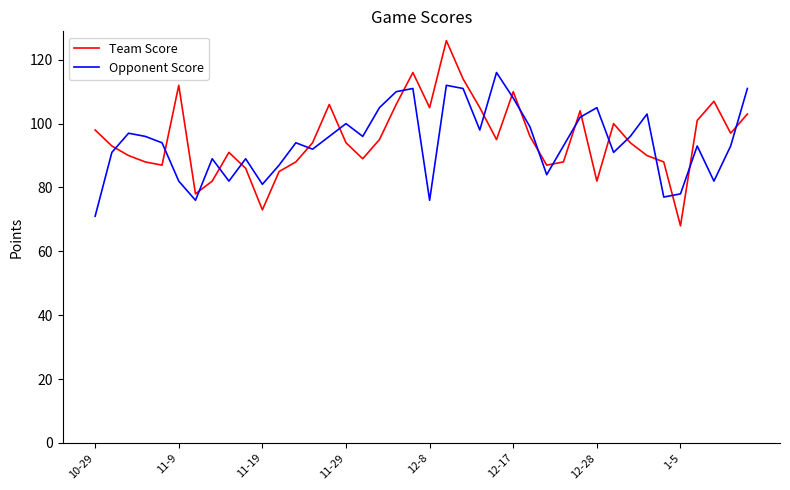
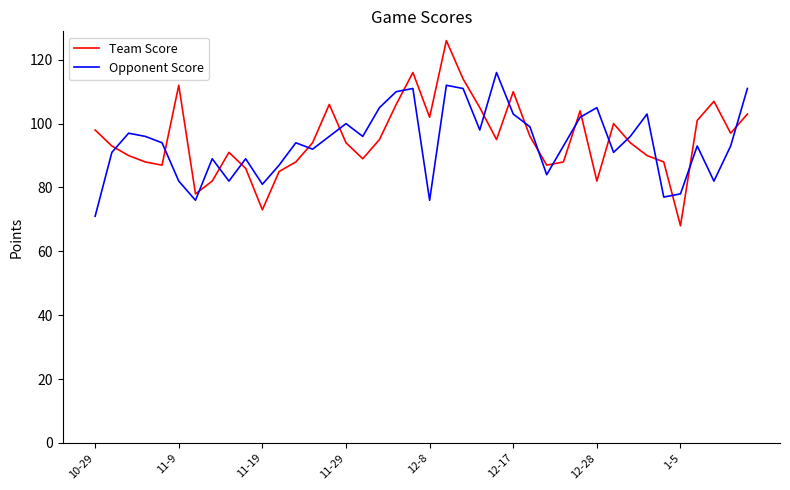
  {
    "Team Score": {
      "10-29": 98,
      "11-9": 112,
      "11-19": 73,
      "11-29": 94,
-     "12-8": 105,
+     "12-8": 102,
      "12-17": 110,
      "12-28": 82,
      "1-5": 68
    },
    "Opponent Score": {
      "10-29": 71,
      "11-9": 82,
      "11-19": 81,
      "11-29": 100,
      "12-8": 76,
-     "12-17": 108,
+     "12-17": 103,
      "12-28": 105,
      "1-5": 78
    }
  }
